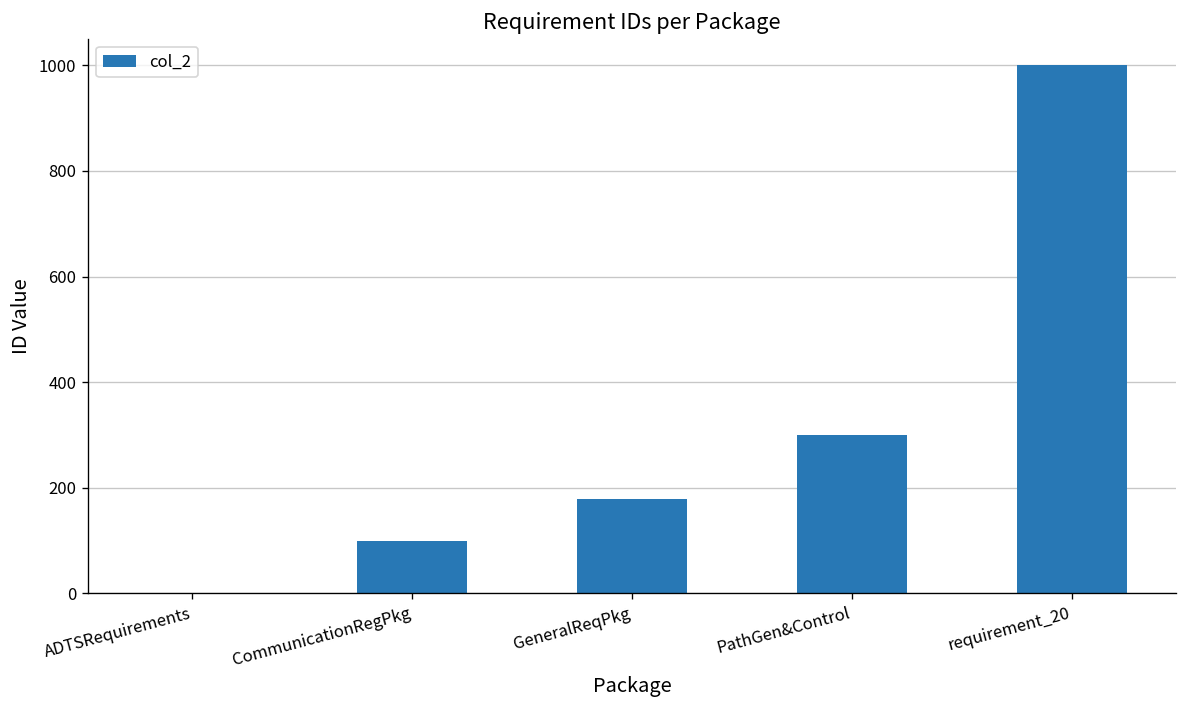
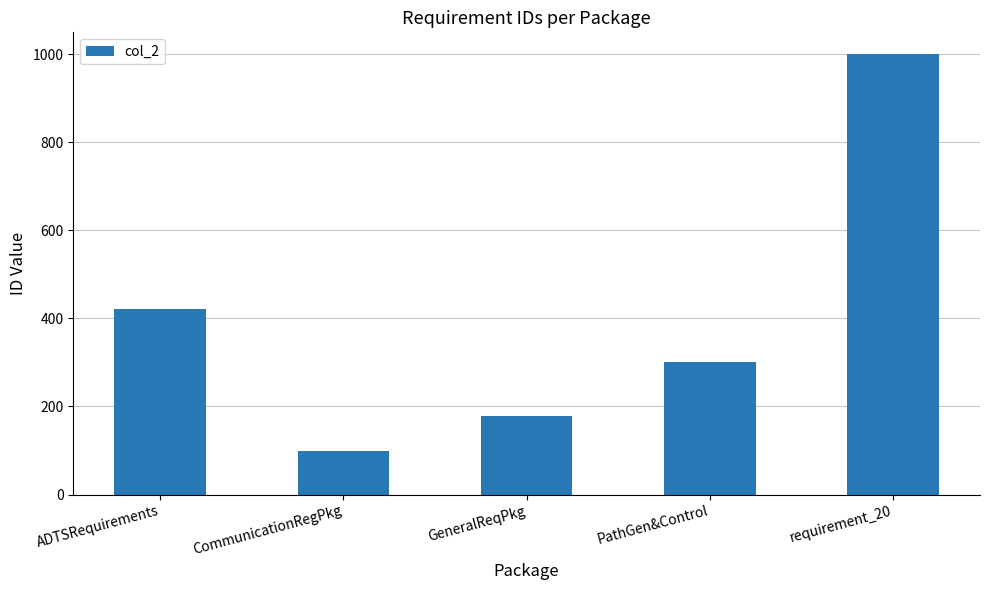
  {
-   "ADTSRequirements": 0,
+   "ADTSRequirements": 420,
    "CommunicationRegPkg": 100,
    "GeneralReqPkg": 180,
    "PathGen&Control": 300,
    "requirement_20": 1000
  }
